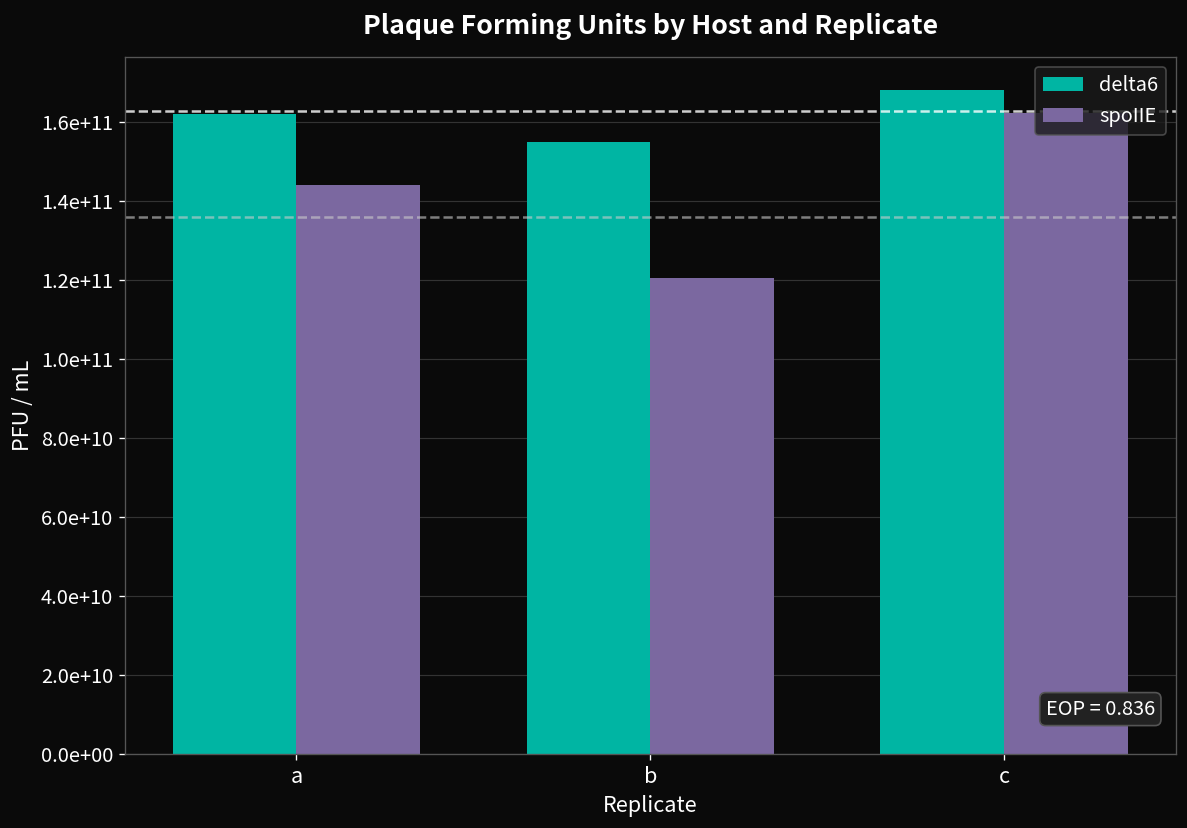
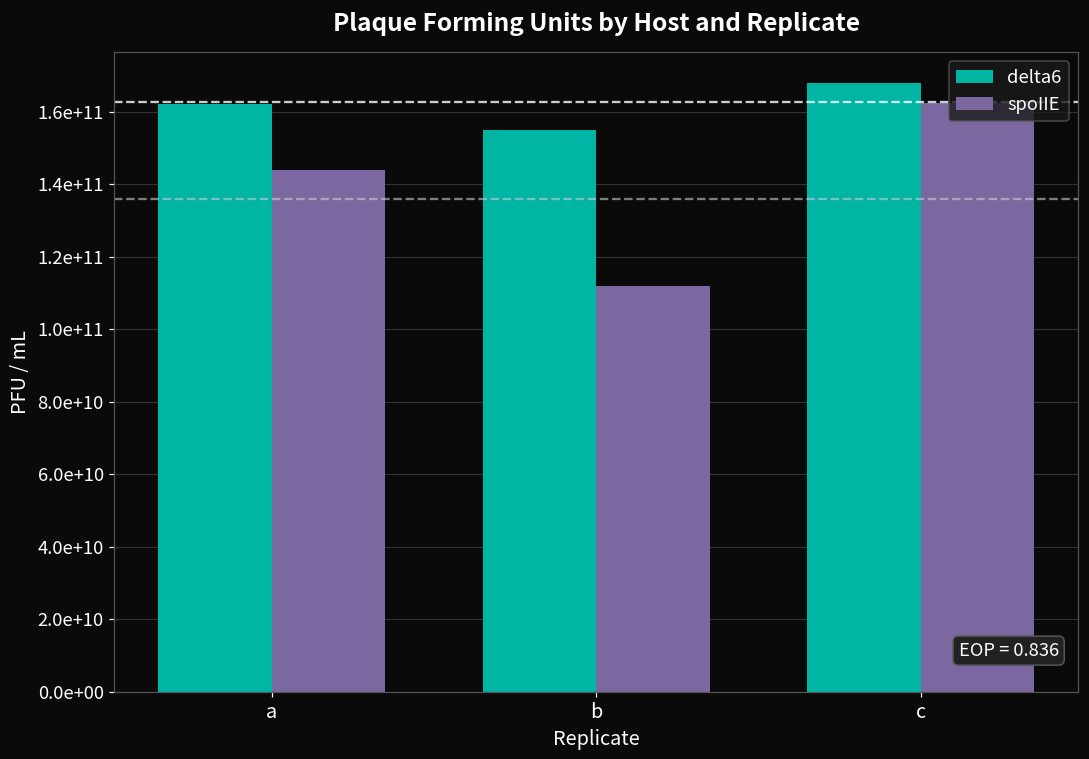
  {
    "delta6": {
      "a": 162000000000,
      "b": 155000000000,
      "c": 168000000000
    },
    "spoIIE": {
      "a": 144000000000,
-     "b": 121000000000
+     "b": 112000000000
    }
  }
